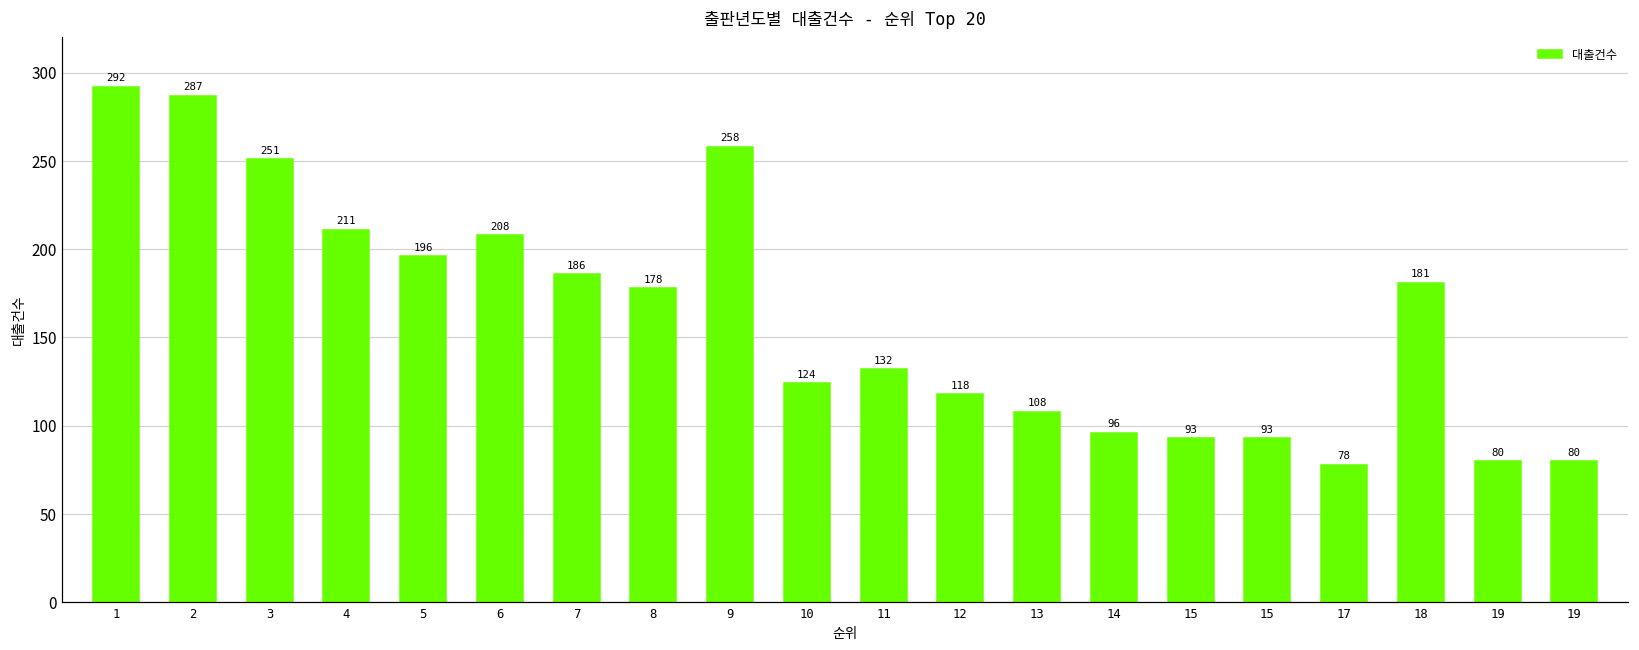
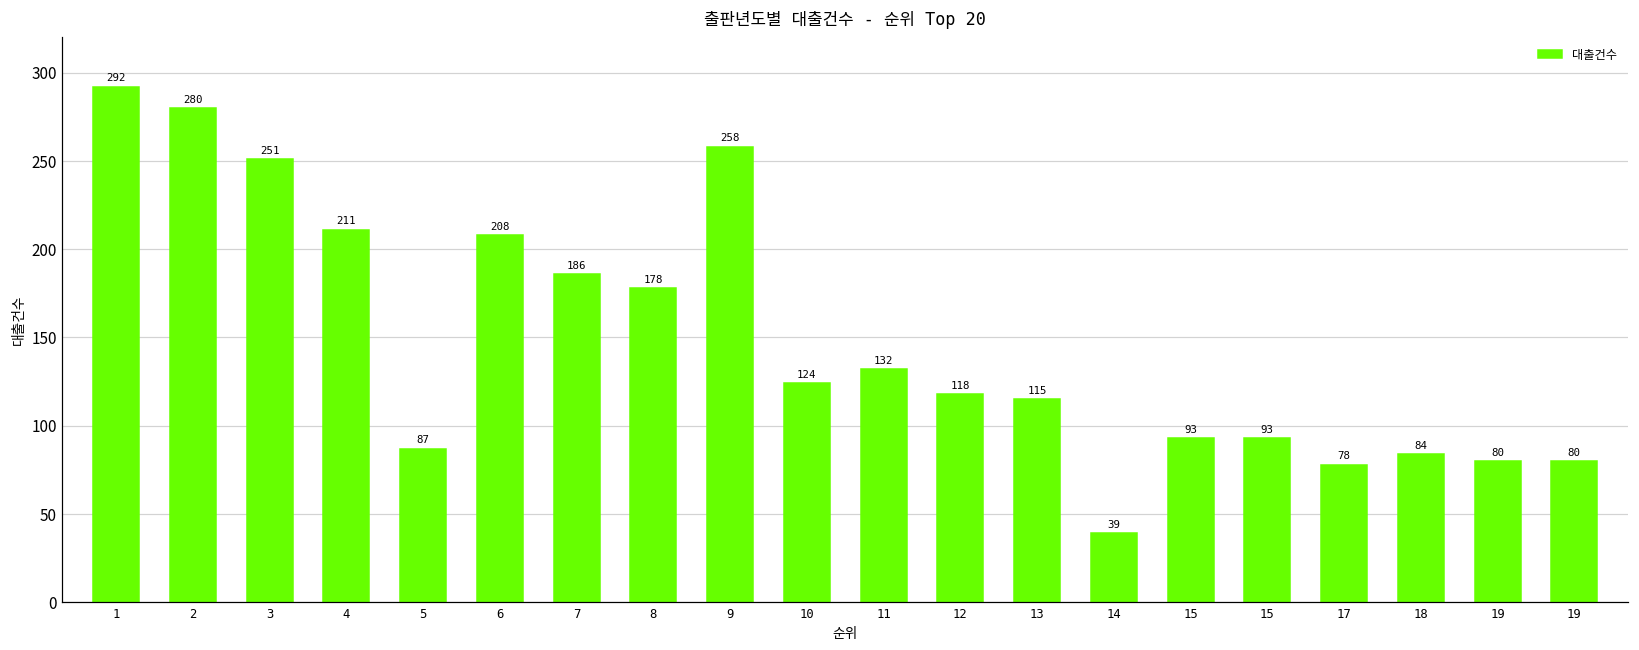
  {
    "1": 292,
-   "2": 287,
+   "2": 280,
    "3": 251,
    "4": 211,
-   "5": 196,
+   "5": 87,
    "6": 208,
    "7": 186,
    "8": 178,
    "9": 258,
    "10": 124,
    "11": 132,
    "12": 118,
-   "13": 108,
-   "14": 96,
+   "13": 115,
+   "14": 39,
    "17": 78,
-   "18": 181
+   "18": 84
  }
